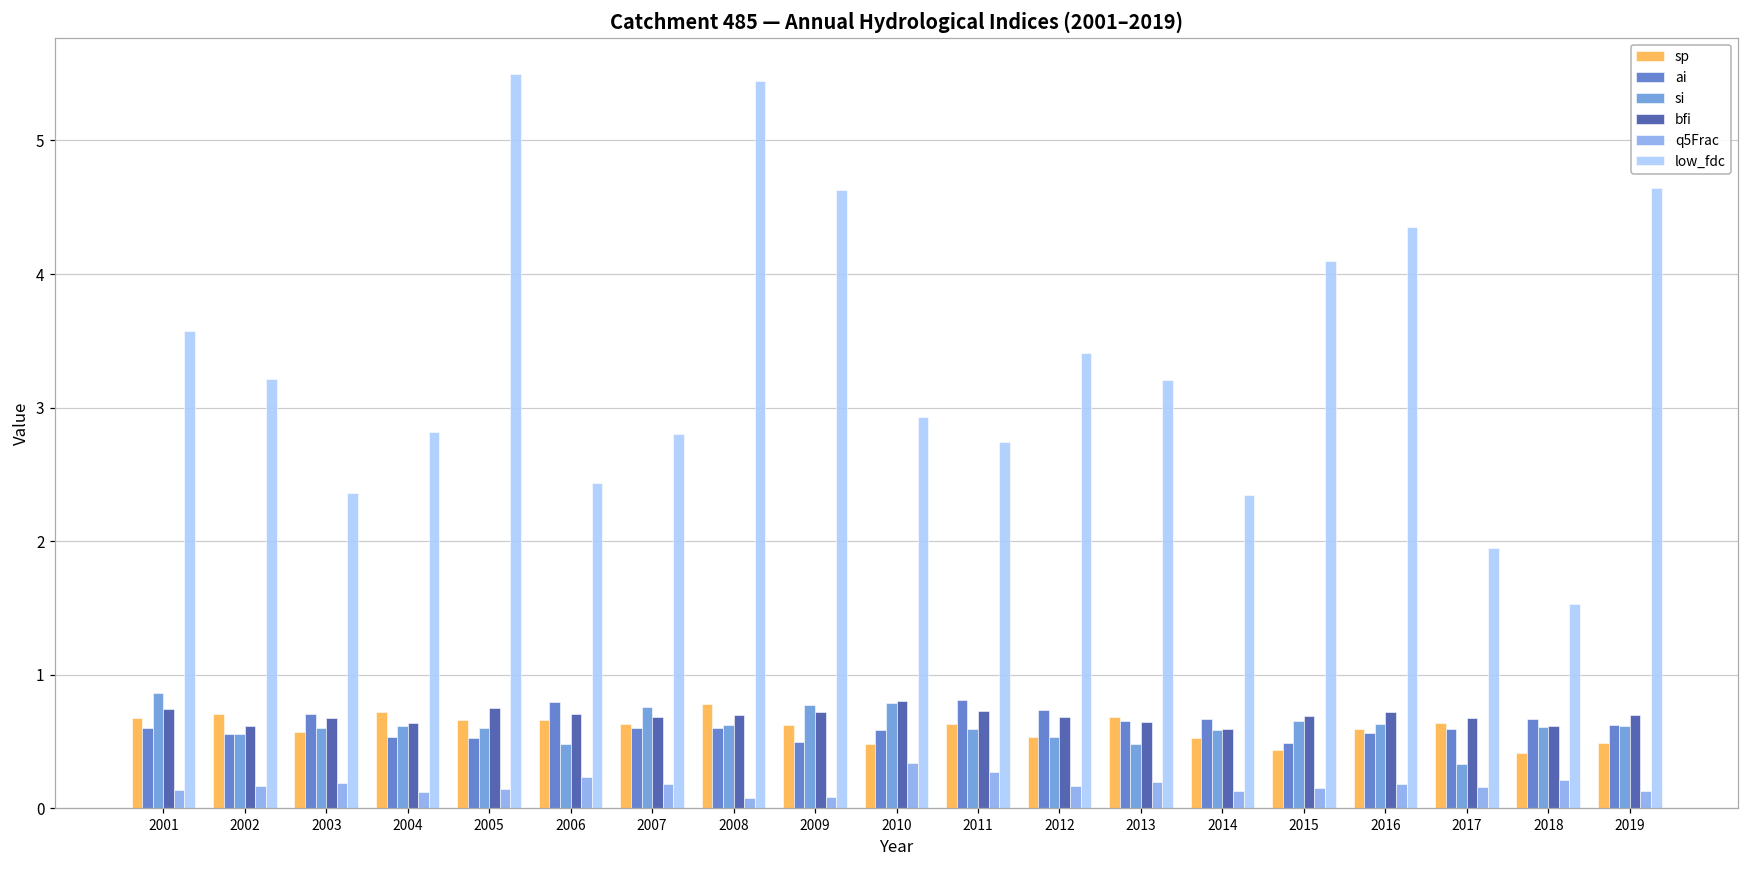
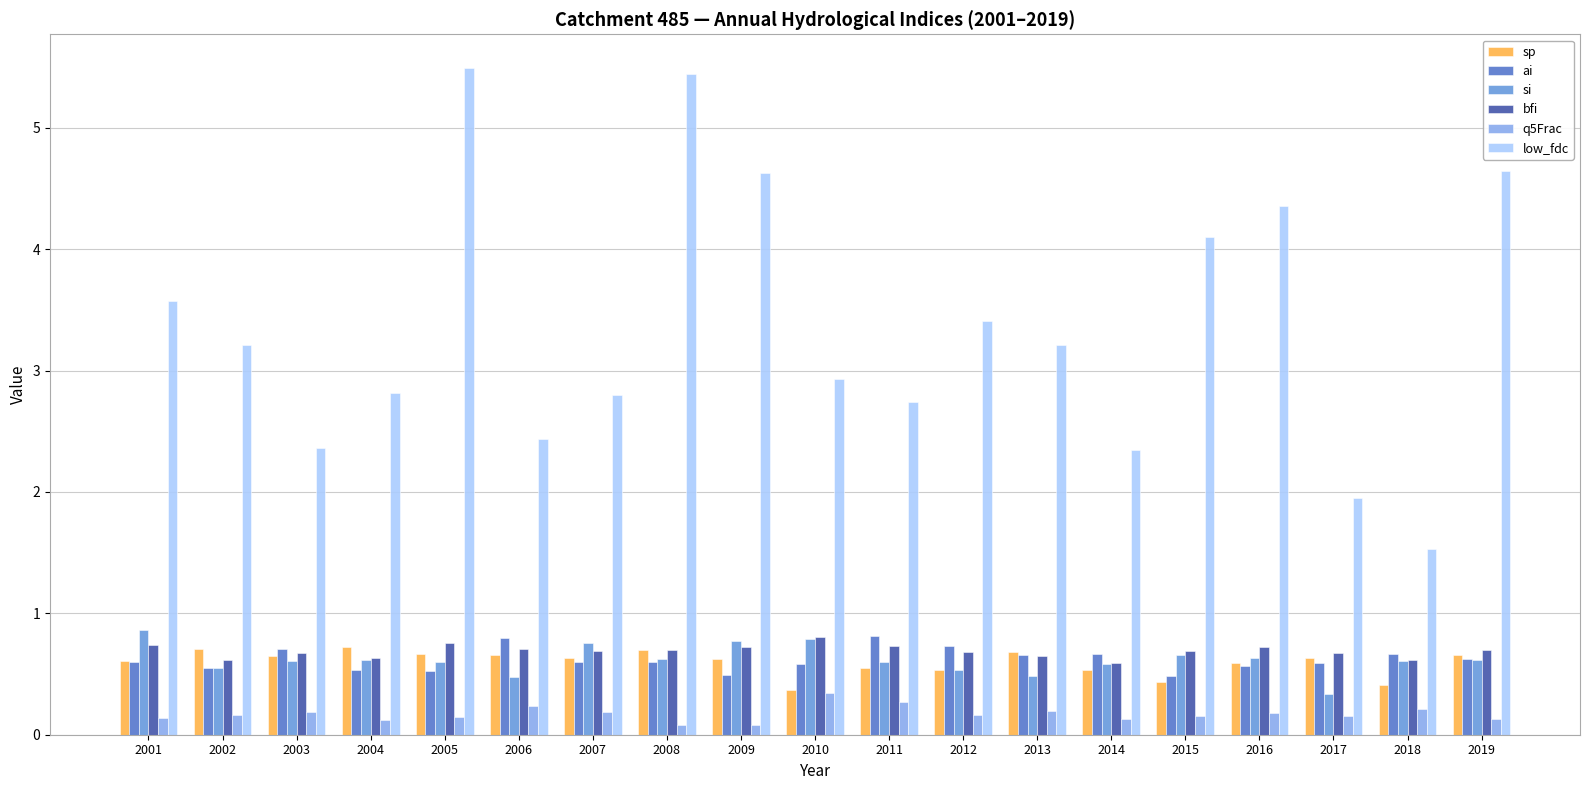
  {
    "sp": {
-     "2001": 0.67,
+     "2001": 0.60,
      "2002": 0.71,
-     "2003": 0.57,
+     "2003": 0.65,
      "2004": 0.72,
      "2005": 0.66,
      "2006": 0.66,
      "2007": 0.63,
-     "2008": 0.78,
+     "2008": 0.70,
      "2009": 0.62,
-     "2010": 0.48,
-     "2011": 0.63,
+     "2010": 0.36,
+     "2011": 0.55,
      "2012": 0.53,
      "2013": 0.68,
      "2014": 0.53,
      "2015": 0.43,
      "2016": 0.59,
      "2017": 0.63,
      "2018": 0.41,
-     "2019": 0.49
+     "2019": 0.66
    }
  }
